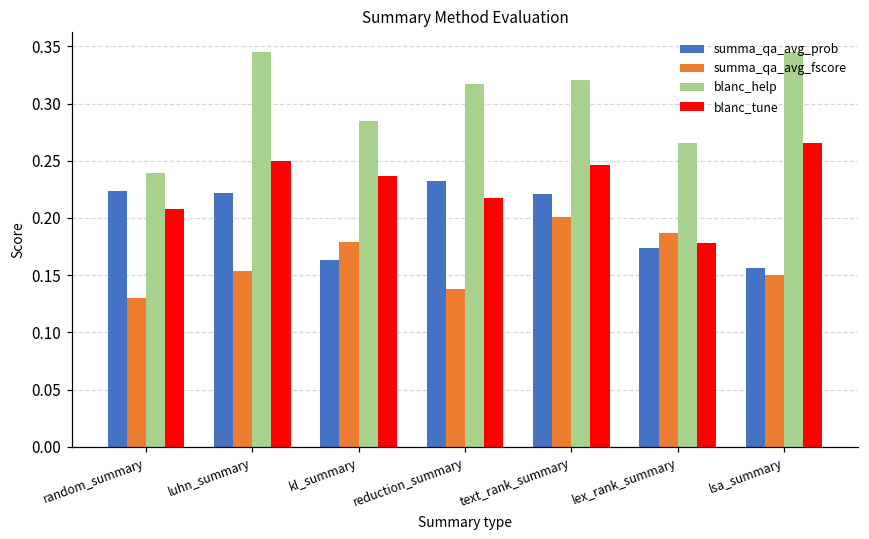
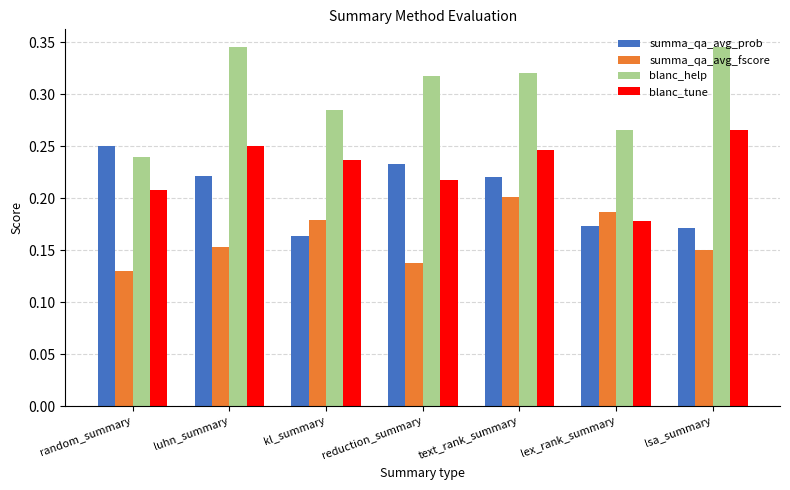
  {
    "summa_qa_avg_prob": {
-     "random_summary": 0.224,
+     "random_summary": 0.250,
      "luhn_summary": 0.222,
      "kl_summary": 0.164,
      "reduction_summary": 0.233,
      "text_rank_summary": 0.221,
      "lex_rank_summary": 0.174,
-     "lsa_summary": 0.157
+     "lsa_summary": 0.171
    },
    "summa_qa_avg_fscore": {
      "random_summary": 0.130,
      "luhn_summary": 0.153,
      "kl_summary": 0.179,
      "reduction_summary": 0.138,
      "text_rank_summary": 0.201,
      "lex_rank_summary": 0.187,
      "lsa_summary": 0.150
    },
    "blanc_help": {
      "random_summary": 0.240,
      "luhn_summary": 0.345,
      "kl_summary": 0.284,
      "reduction_summary": 0.317,
      "text_rank_summary": 0.320,
      "lex_rank_summary": 0.265,
      "lsa_summary": 0.345
    },
    "blanc_tune": {
      "random_summary": 0.208,
      "luhn_summary": 0.250,
      "kl_summary": 0.236,
      "reduction_summary": 0.217,
      "text_rank_summary": 0.246,
      "lex_rank_summary": 0.178,
      "lsa_summary": 0.265
    }
  }
